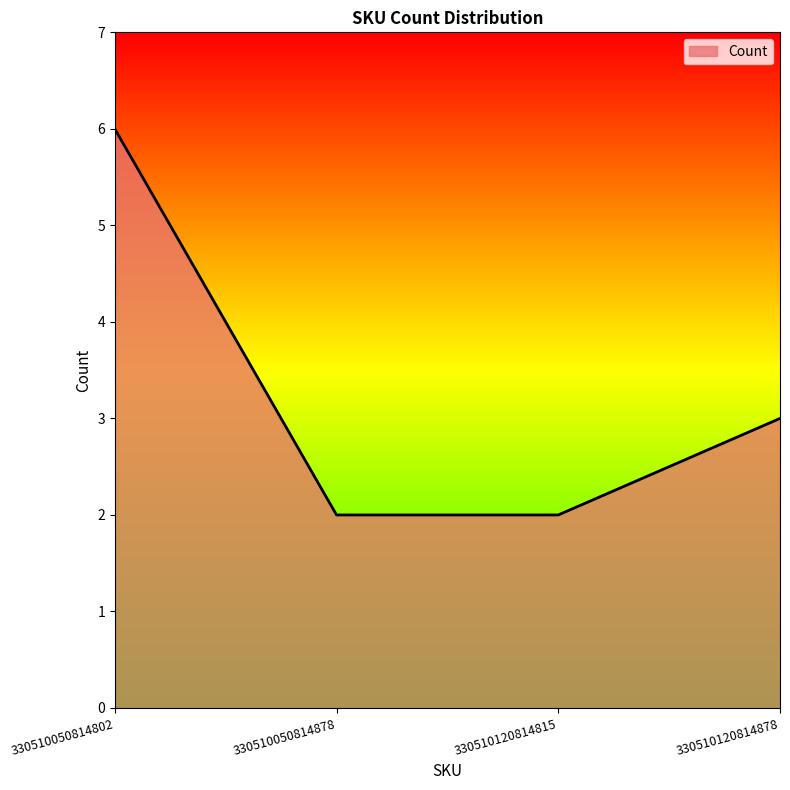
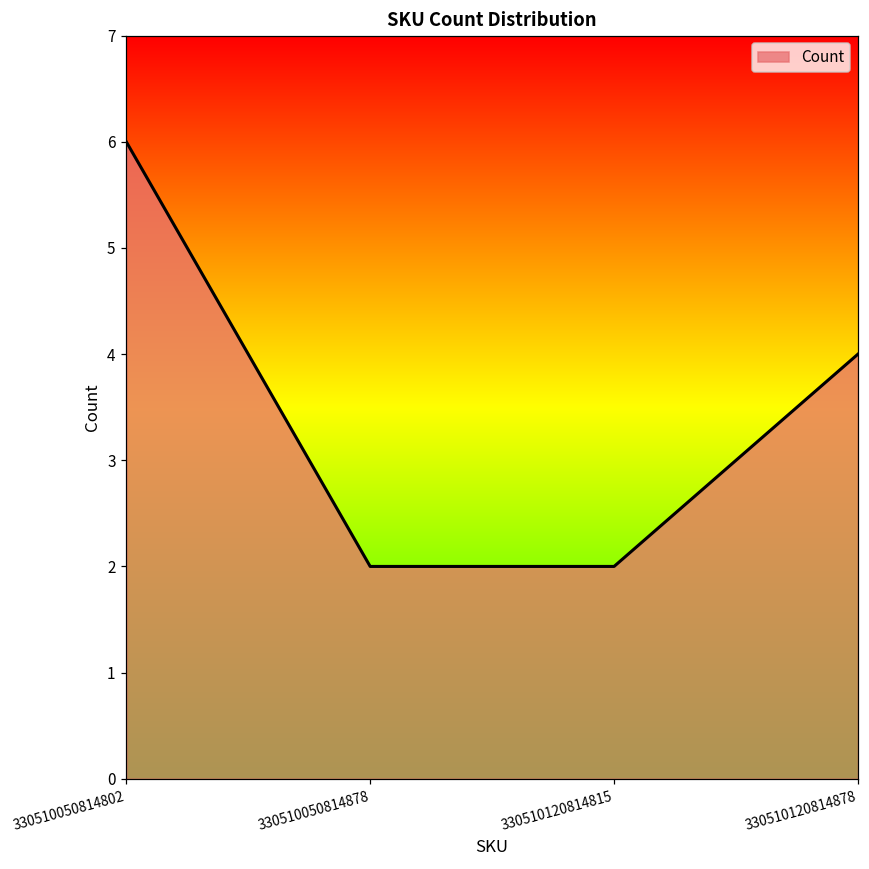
  {
    "330510050814802": 6,
    "330510050814878": 2,
    "330510120814815": 2,
-   "330510120814878": 3
+   "330510120814878": 4
  }
